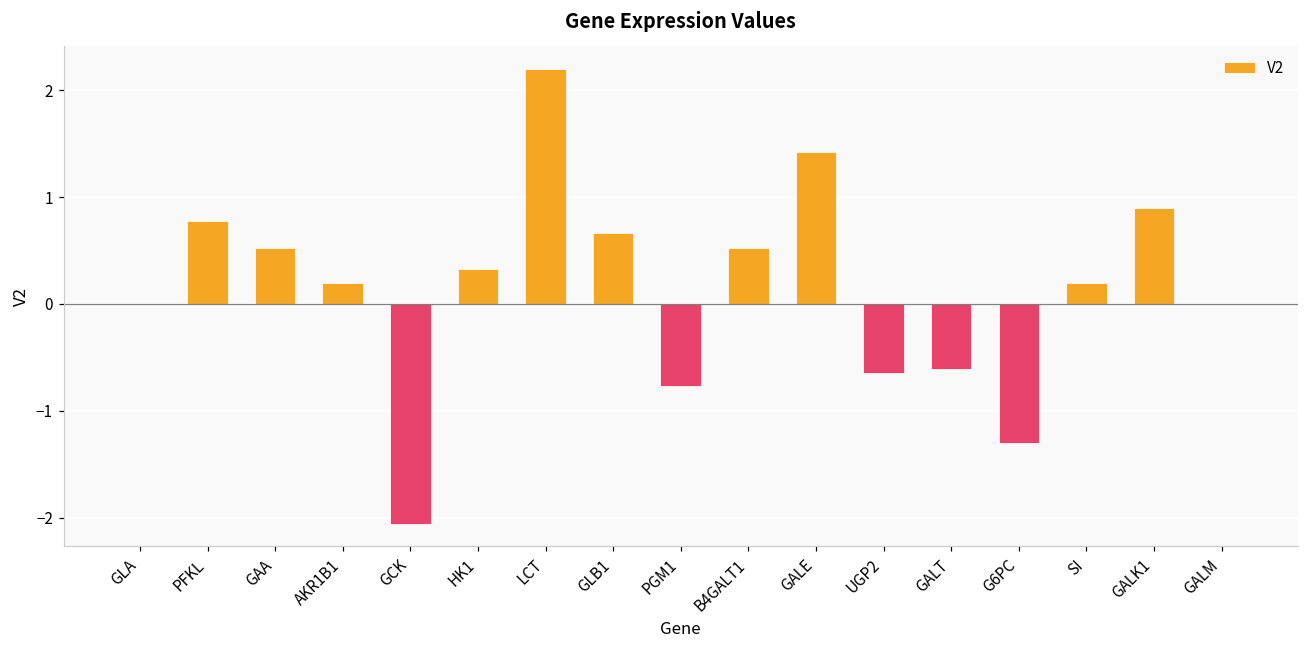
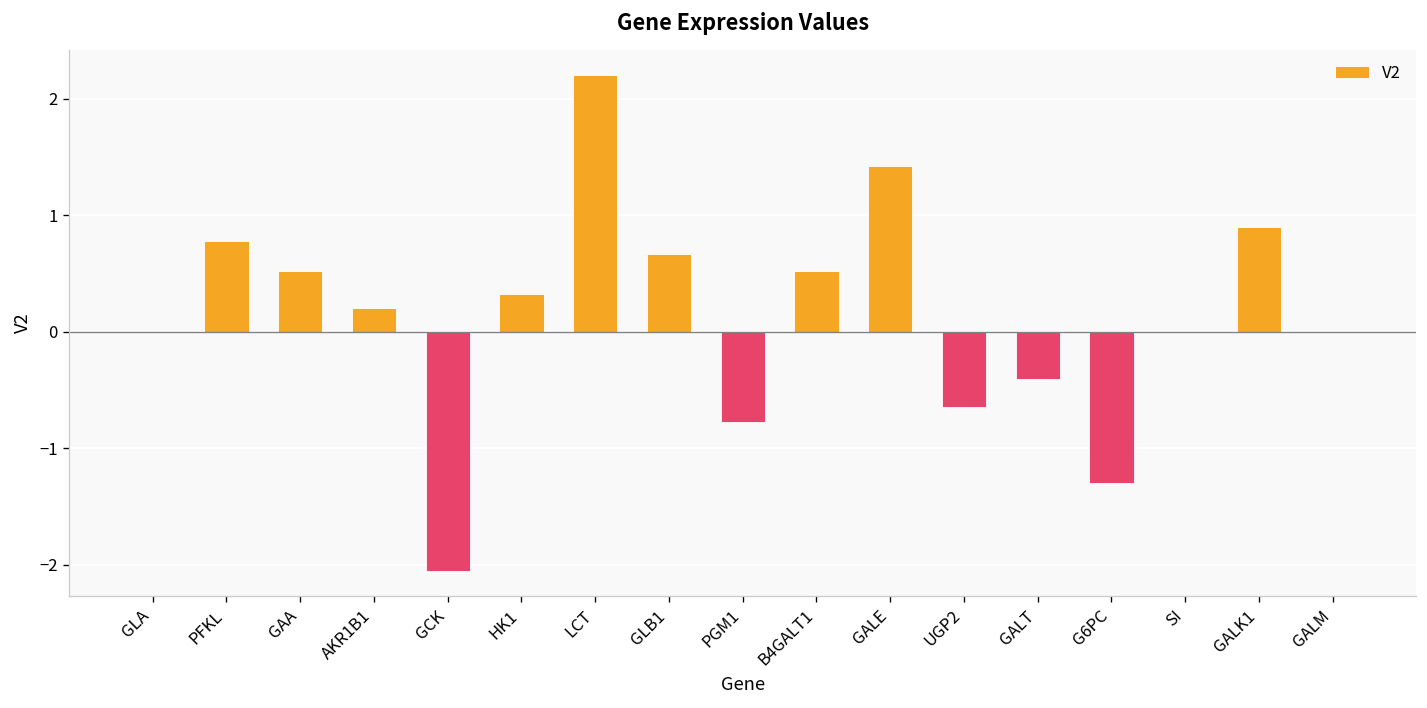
  {
    "GLA": 0.0,
    "PFKL": 0.8,
    "GAA": 0.5,
    "AKR1B1": 0.2,
    "GCK": -2.1,
    "HK1": 0.3,
    "LCT": 2.2,
    "GLB1": 0.7,
    "PGM1": -0.8,
    "B4GALT1": 0.5,
    "GALE": 1.4,
    "UGP2": -0.6,
-   "GALT": -0.6,
+   "GALT": -0.4,
    "G6PC": -1.3,
-   "SI": 0.2,
+   "SI": 0.0,
    "GALK1": 0.9,
    "GALM": 0.0
  }
